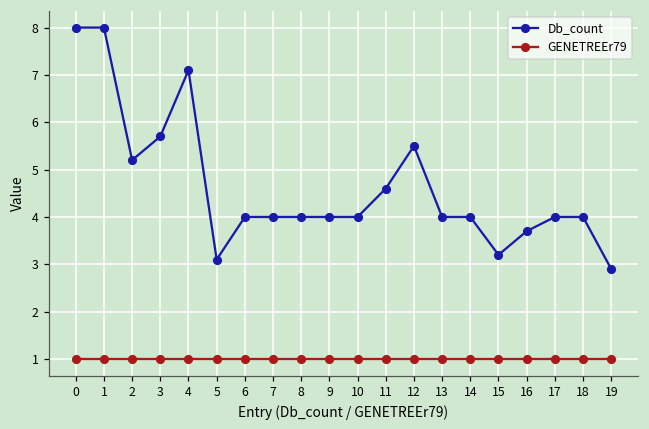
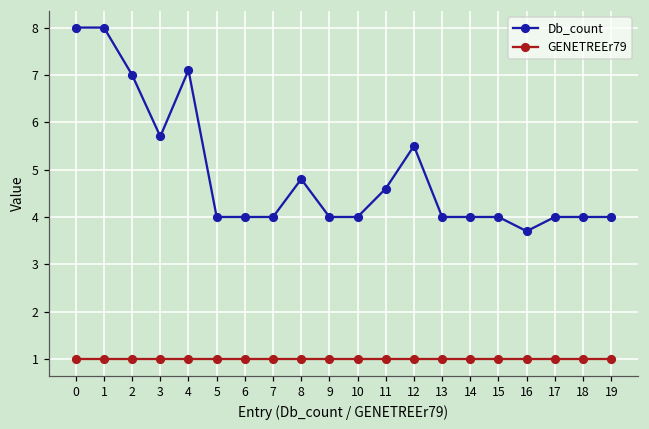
  {
    "Db_count": {
      "0": 8.0,
      "1": 8.0,
-     "2": 5.2,
+     "2": 7.0,
      "3": 5.7,
      "4": 7.1,
-     "5": 3.1,
+     "5": 4.0,
      "6": 4.0,
      "7": 4.0,
-     "8": 4.0,
+     "8": 4.8,
      "9": 4.0,
      "10": 4.0,
      "11": 4.6,
      "12": 5.5,
      "13": 4.0,
      "14": 4.0,
-     "15": 3.2,
+     "15": 4.0,
      "16": 3.7,
      "17": 4.0,
      "18": 4.0,
-     "19": 2.9
+     "19": 4.0
    },
    "GENETREEr79": {
      "0": 1.0,
      "1": 1.0,
      "2": 1.0,
      "3": 1.0,
      "4": 1.0,
      "5": 1.0,
      "6": 1.0,
      "7": 1.0,
      "8": 1.0,
      "9": 1.0,
      "10": 1.0,
      "11": 1.0,
      "12": 1.0,
      "13": 1.0,
      "14": 1.0,
      "15": 1.0,
      "16": 1.0,
      "17": 1.0,
      "18": 1.0,
      "19": 1.0
    }
  }
